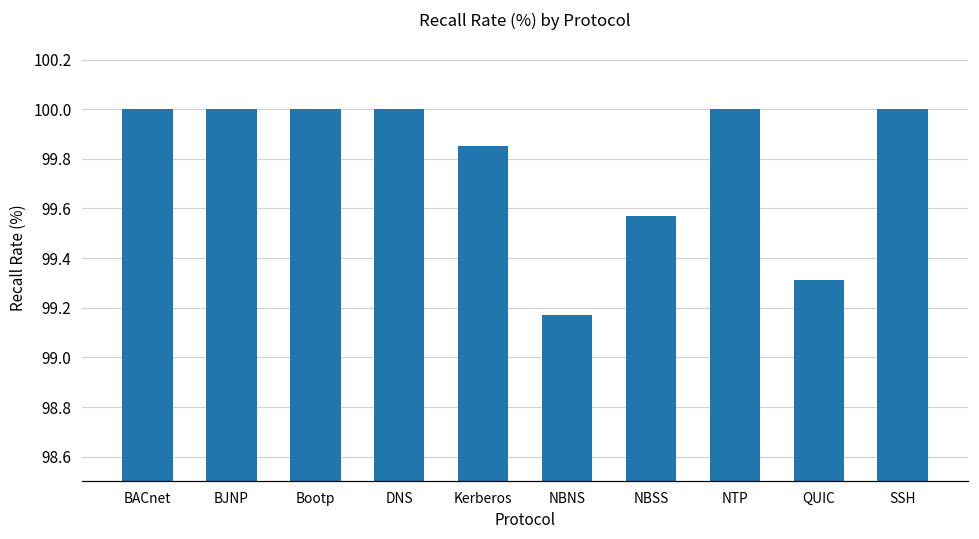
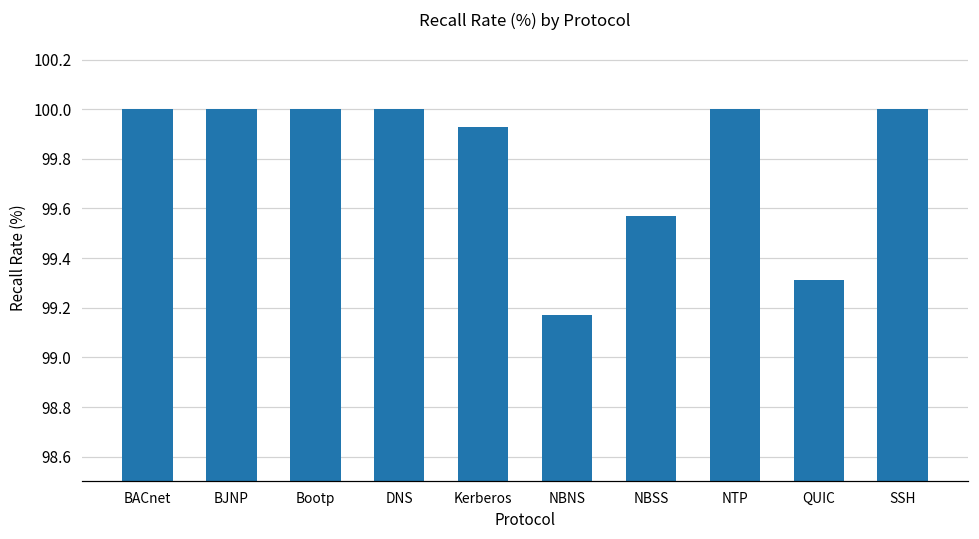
  {
    "BACnet": 100.00,
    "BJNP": 100.00,
    "Bootp": 100.00,
    "DNS": 100.00,
-   "Kerberos": 99.85,
+   "Kerberos": 99.93,
    "NBNS": 99.17,
    "NBSS": 99.57,
    "NTP": 100.00,
    "QUIC": 99.31,
    "SSH": 100.00
  }
